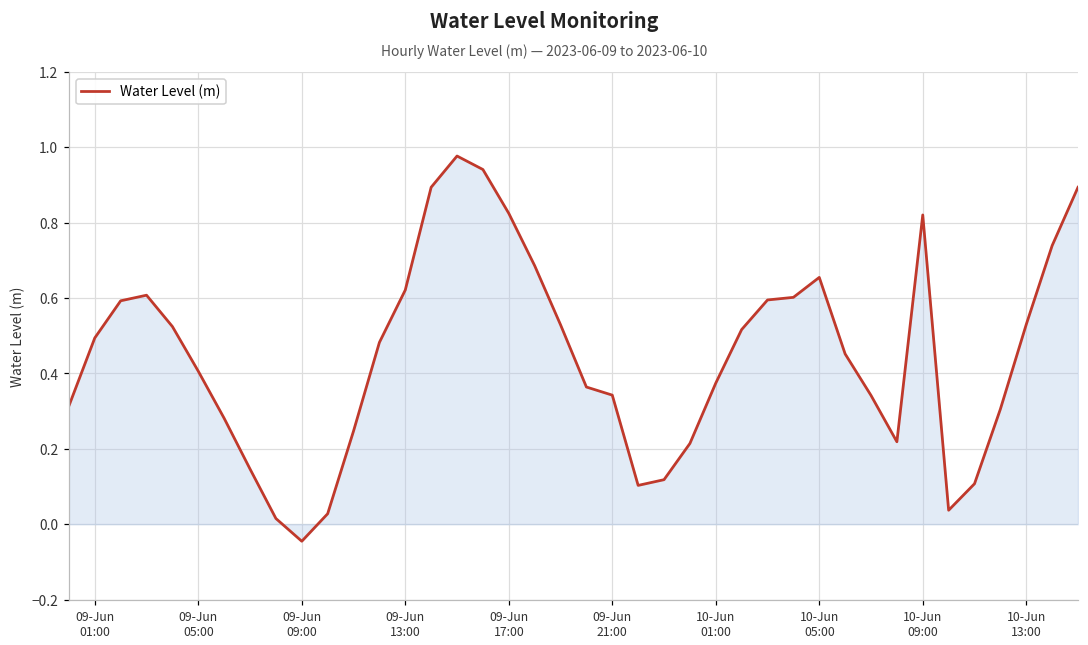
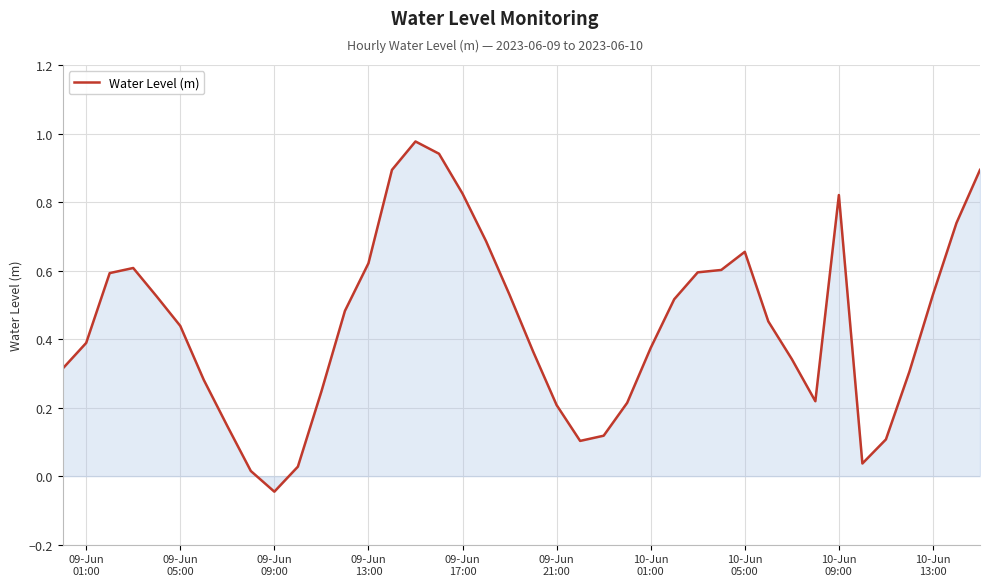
  {
    "Water Level (m)": {
-     "09-Jun 01:00": 0.49,
-     "09-Jun 05:00": 0.41,
+     "09-Jun 01:00": 0.39,
+     "09-Jun 05:00": 0.44,
      "09-Jun 09:00": -0.05,
-     "09-Jun 21:00": 0.34
+     "09-Jun 21:00": 0.21
    }
  }
